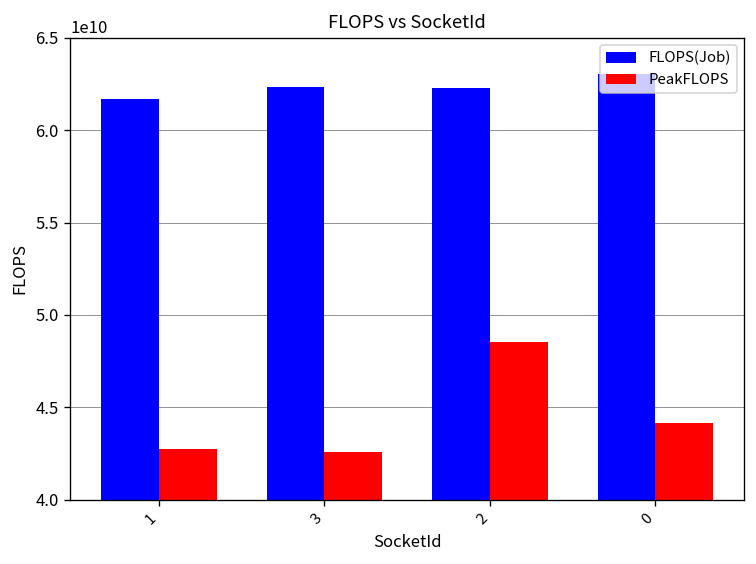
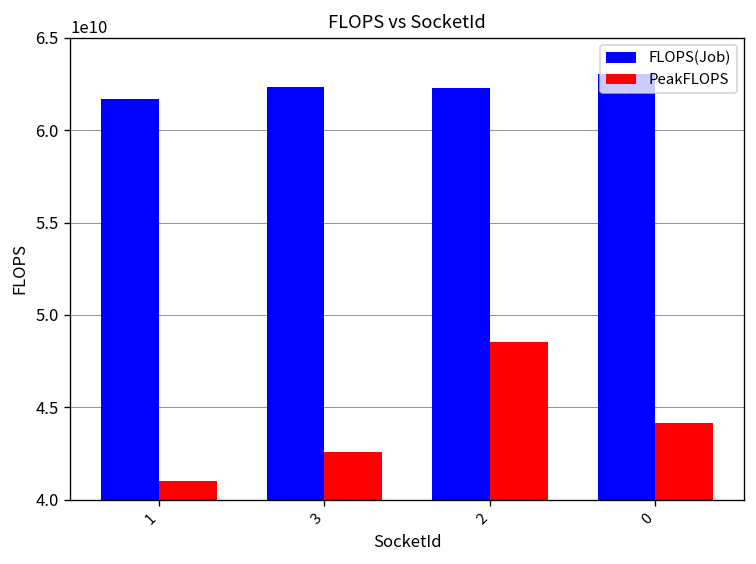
  {
    "FLOPS(Job)": {
      "1": 61700000000,
      "3": 62300000000,
      "2": 62300000000
    },
    "PeakFLOPS": {
-     "1": 42800000000,
+     "1": 41000000000,
      "3": 42600000000,
      "2": 48500000000,
      "0": 44200000000
    }
  }
